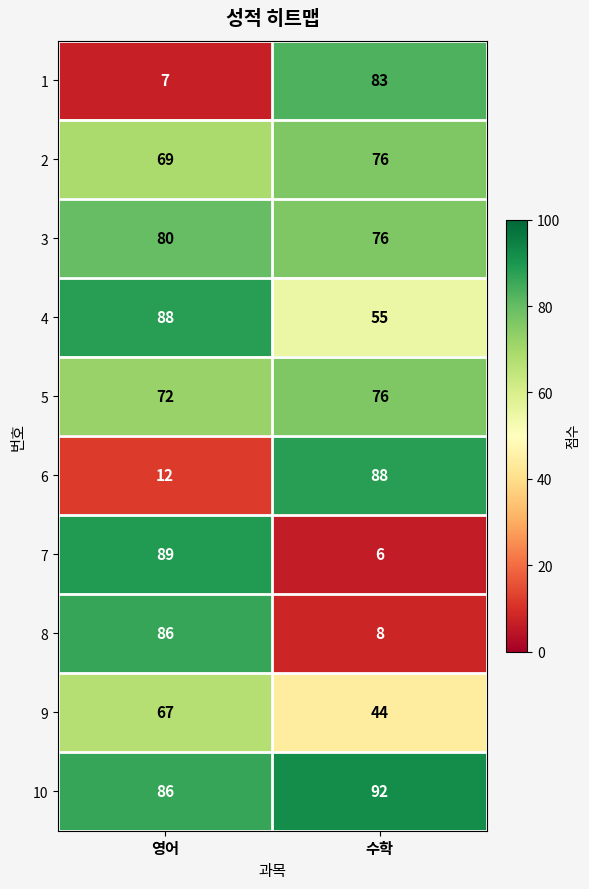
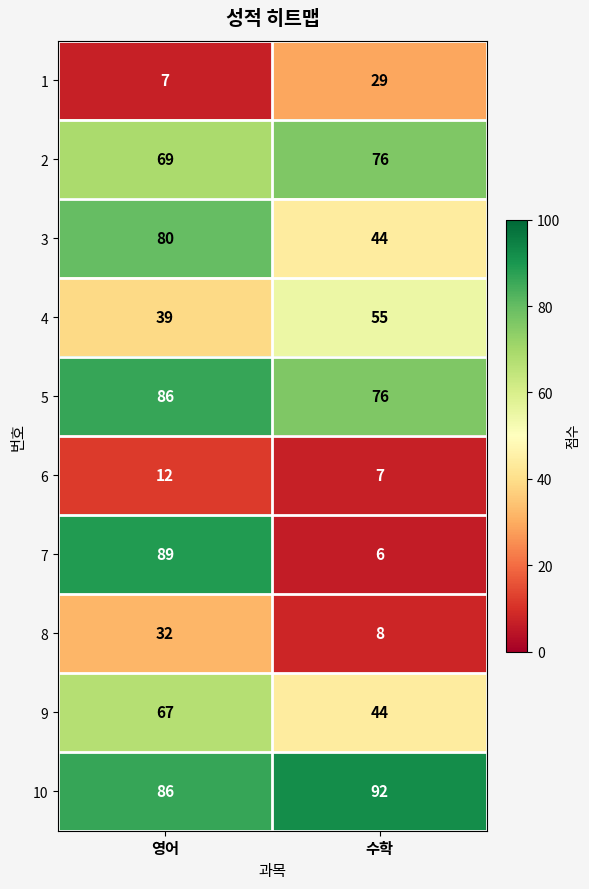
  {
    "1": {
      "영어": 7,
-     "수학": 83
+     "수학": 29
    },
    "2": {
      "영어": 69,
      "수학": 76
    },
    "3": {
      "영어": 80,
-     "수학": 76
+     "수학": 44
    },
    "4": {
-     "영어": 88,
+     "영어": 39,
      "수학": 55
    },
    "5": {
-     "영어": 72,
+     "영어": 86,
      "수학": 76
    },
    "6": {
      "영어": 12,
-     "수학": 88
+     "수학": 7
    },
    "7": {
      "영어": 89,
      "수학": 6
    },
    "8": {
-     "영어": 86,
+     "영어": 32,
      "수학": 8
    },
    "9": {
      "영어": 67,
      "수학": 44
    },
    "10": {
      "영어": 86,
      "수학": 92
    }
  }
